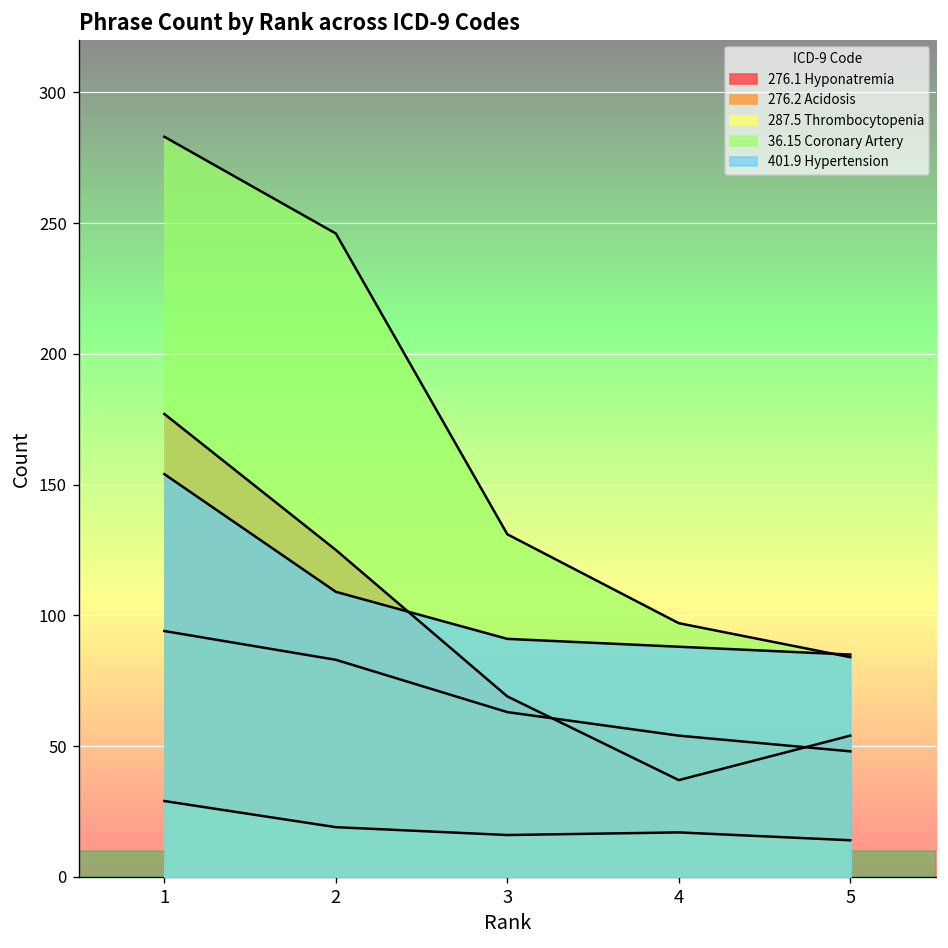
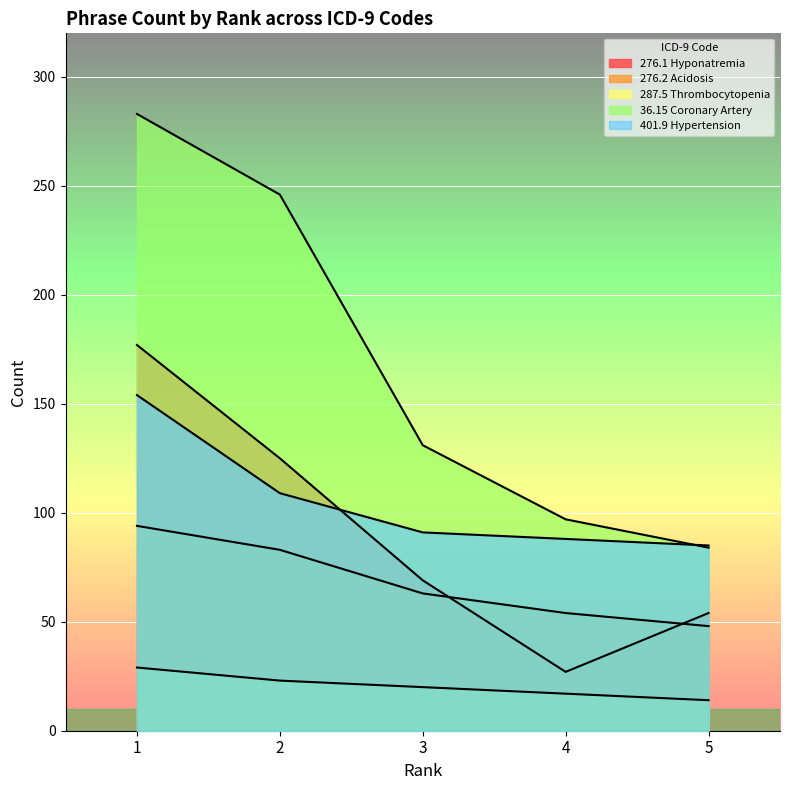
  {
    "276.1 Hyponatremia": {
      "1": 177,
      "2": 125,
      "3": 69,
-     "4": 37,
+     "4": 27,
      "5": 54
    },
    "276.2 Acidosis": {
      "1": 94,
      "2": 83,
      "3": 63,
      "4": 54,
      "5": 48
    },
    "287.5 Thrombocytopenia": {
      "1": 29,
-     "2": 19,
-     "3": 16,
+     "2": 23,
+     "3": 20,
      "4": 17,
      "5": 14
    },
    "36.15 Coronary Artery": {
      "1": 283,
      "2": 246,
      "3": 131,
      "4": 97
    },
    "401.9 Hypertension": {
      "1": 154,
      "2": 109,
      "3": 91,
      "4": 88
    }
  }
